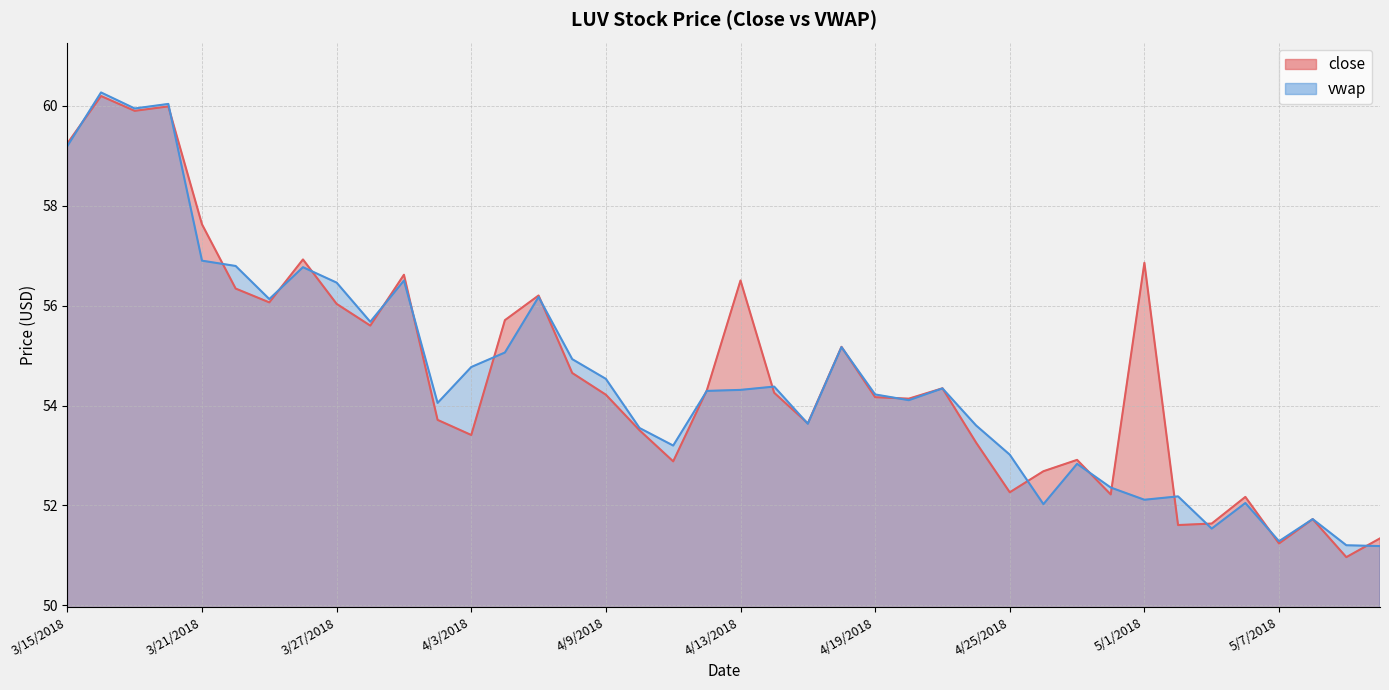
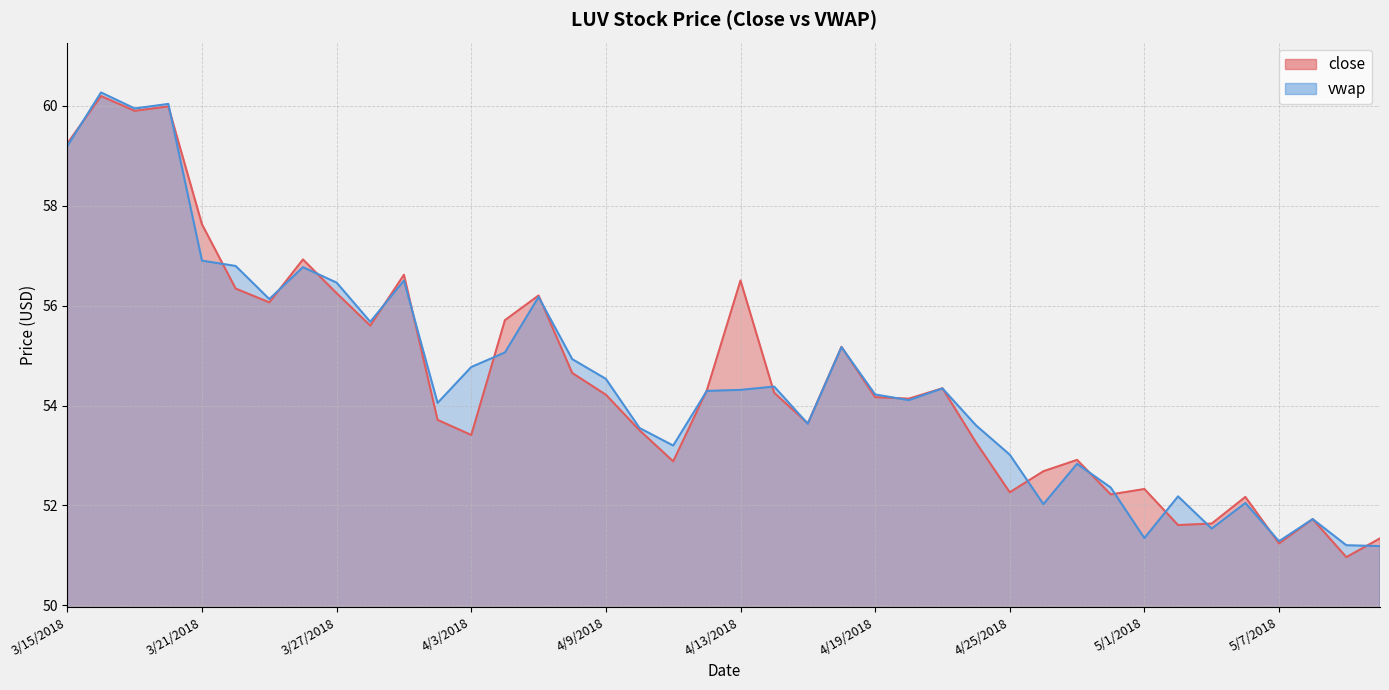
  {
    "close": {
      "3/15/2018": 59.2,
      "3/21/2018": 57.6,
-     "3/27/2018": 56.0,
+     "3/27/2018": 56.2,
      "4/3/2018": 53.4,
      "4/9/2018": 54.2,
      "4/13/2018": 56.5,
      "4/19/2018": 54.2,
      "4/25/2018": 52.3,
-     "5/1/2018": 56.9
+     "5/1/2018": 52.3
    },
    "vwap": {
      "3/15/2018": 59.2,
      "3/21/2018": 56.9,
      "3/27/2018": 56.5,
      "4/3/2018": 54.8,
      "4/9/2018": 54.5,
      "4/13/2018": 54.3,
      "4/19/2018": 54.2,
      "4/25/2018": 53.0,
-     "5/1/2018": 52.1
+     "5/1/2018": 51.3
    }
  }
